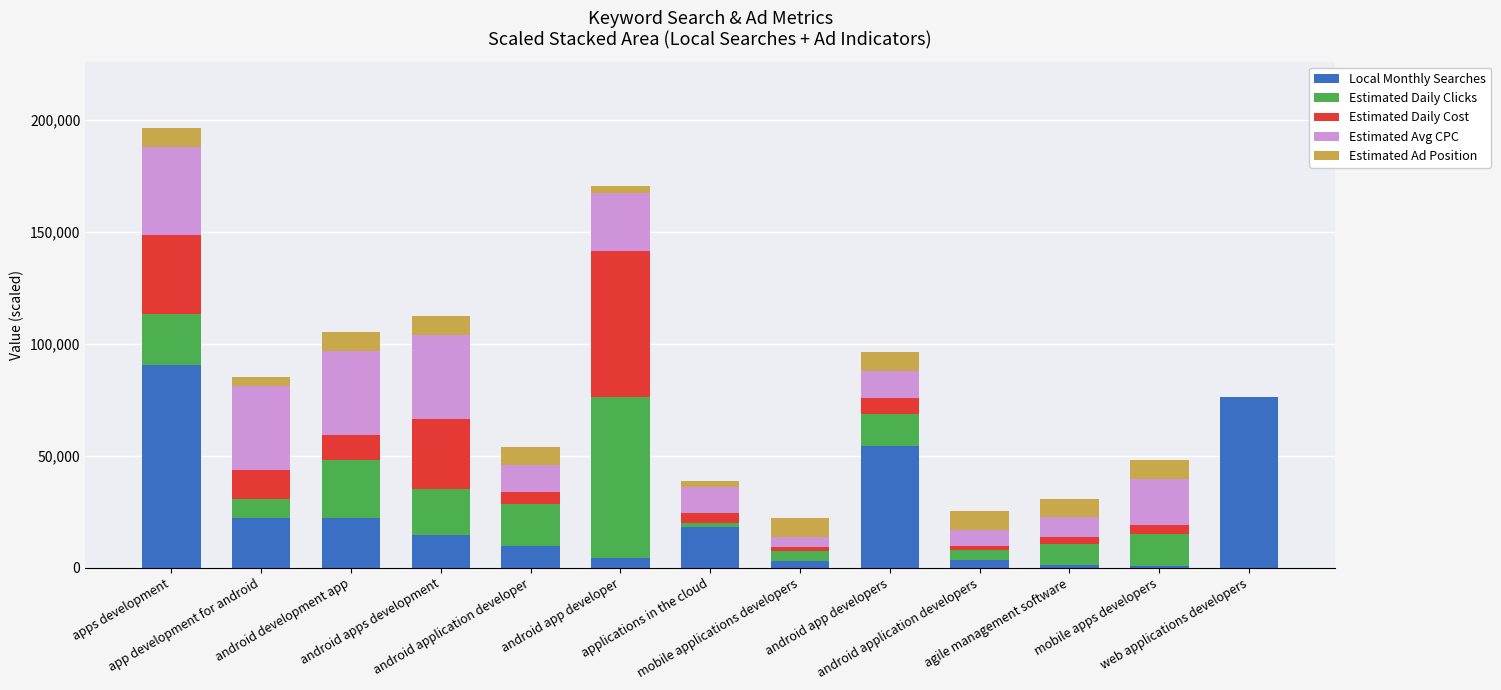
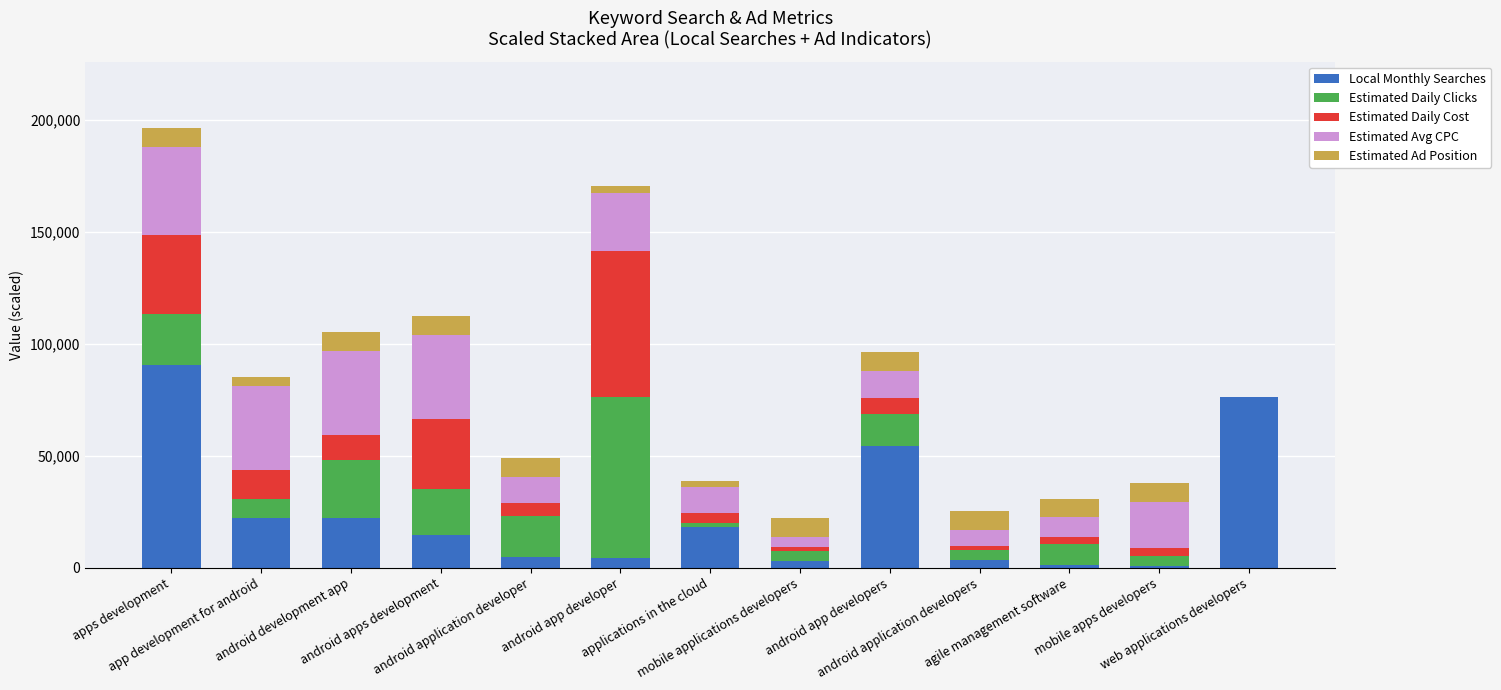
  {
    "Local Monthly Searches": {
      "apps development": "91,000",
      "app development for android": "22,000",
      "android development app": "22,000",
      "android apps development": "15,000",
-     "android application developer": "10,000",
+     "android application developer": "5,000",
      "android app developer": "4,000",
      "applications in the cloud": "18,000",
      "mobile applications developers": "3,000",
      "android app developers": "54,000",
      "android application developers": "4,000",
      "agile management software": "1,000",
      "web applications developers": "76,000"
    },
    "Estimated Daily Clicks": {
      "apps development": "23,000",
      "app development for android": "9,000",
      "android development app": "26,000",
      "android apps development": "21,000",
      "android application developer": "18,000",
      "android app developer": "72,000",
      "applications in the cloud": "2,000",
      "mobile applications developers": "5,000",
      "android app developers": "15,000",
      "android application developers": "5,000",
      "agile management software": "9,000",
-     "mobile apps developers": "15,000",
+     "mobile apps developers": "4,000",
      "web applications developers": "0"
    },
    "Estimated Daily Cost": {
      "apps development": "36,000",
      "app development for android": "13,000",
      "android development app": "11,000",
      "android apps development": "31,000",
      "android application developer": "6,000",
      "android app developer": "65,000",
      "applications in the cloud": "4,000",
      "mobile applications developers": "2,000",
      "android app developers": "7,000",
      "android application developers": "1,000",
      "agile management software": "3,000",
      "mobile apps developers": "4,000",
      "web applications developers": "0"
    },
    "Estimated Avg CPC": {
      "apps development": "39,000",
      "app development for android": "38,000",
      "android development app": "38,000",
      "android apps development": "38,000",
      "android application developer": "12,000",
      "android app developer": "26,000",
      "applications in the cloud": "12,000",
      "mobile applications developers": "4,000",
      "android app developers": "12,000",
      "android application developers": "8,000",
      "agile management software": "9,000",
      "mobile apps developers": "21,000",
      "web applications developers": "0"
    },
    "Estimated Ad Position": {
      "apps development": "8,000",
      "app development for android": "4,000",
      "android development app": "8,000",
      "android apps development": "8,000",
      "android application developer": "8,000",
      "android app developer": "3,000",
      "applications in the cloud": "2,000",
      "mobile applications developers": "8,000",
      "android app developers": "8,000",
      "android application developers": "8,000",
      "agile management software": "8,000",
      "mobile apps developers": "8,000",
      "web applications developers": "0"
    }
  }
